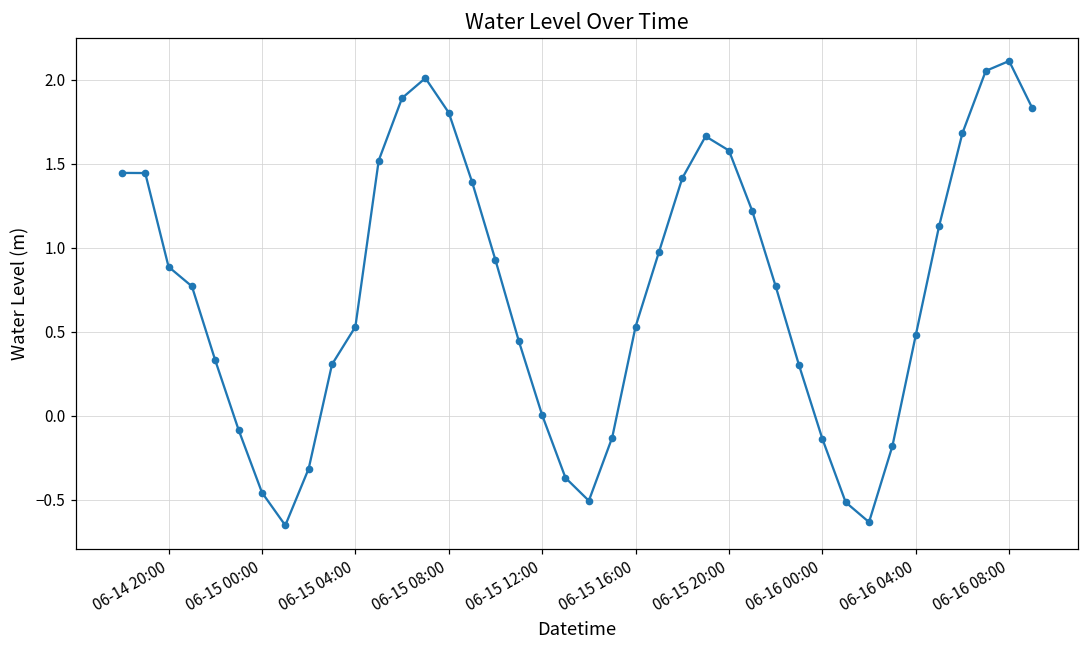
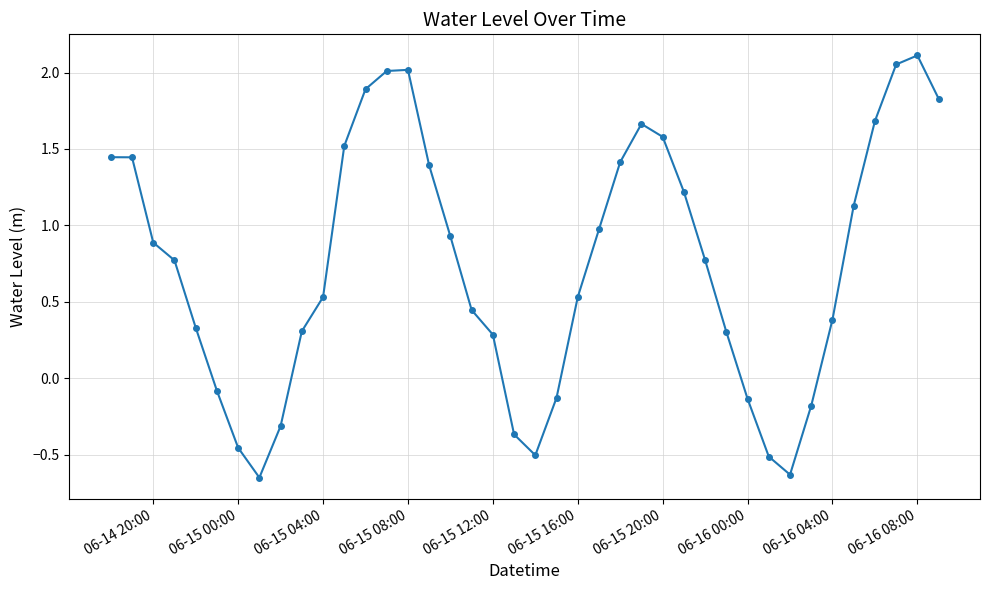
  {
    "06-14 20:00": 0.89,
    "06-15 00:00": -0.46,
    "06-15 04:00": 0.53,
-   "06-15 08:00": 1.80,
-   "06-15 12:00": 0.01,
+   "06-15 08:00": 2.02,
+   "06-15 12:00": 0.28,
    "06-15 16:00": 0.53,
    "06-15 20:00": 1.58,
    "06-16 00:00": -0.14,
-   "06-16 04:00": 0.48,
+   "06-16 04:00": 0.38,
    "06-16 08:00": 2.11
  }
